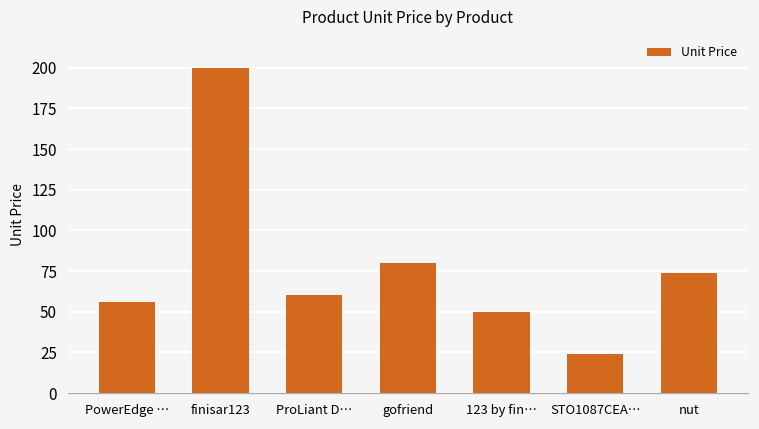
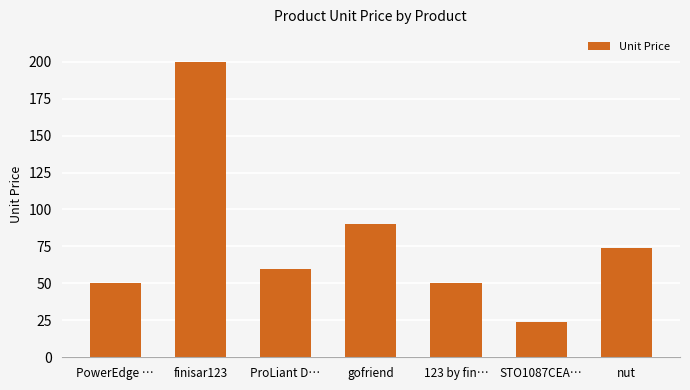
  {
-   "PowerEdge …": 56,
+   "PowerEdge …": 50,
    "finisar123": 200,
    "ProLiant D…": 60,
-   "gofriend": 80,
+   "gofriend": 90,
    "123 by fin…": 50,
    "STO1087CEA…": 24,
    "nut": 74
  }
